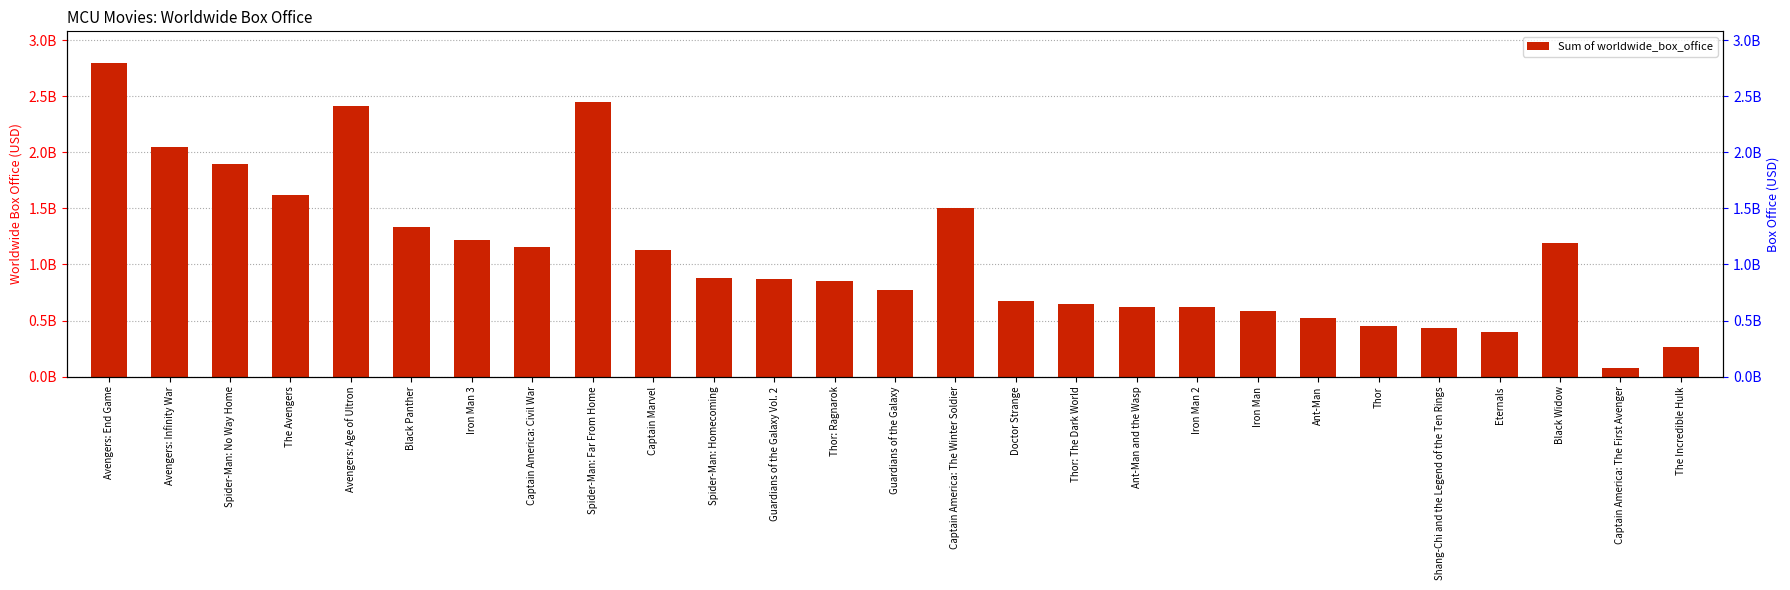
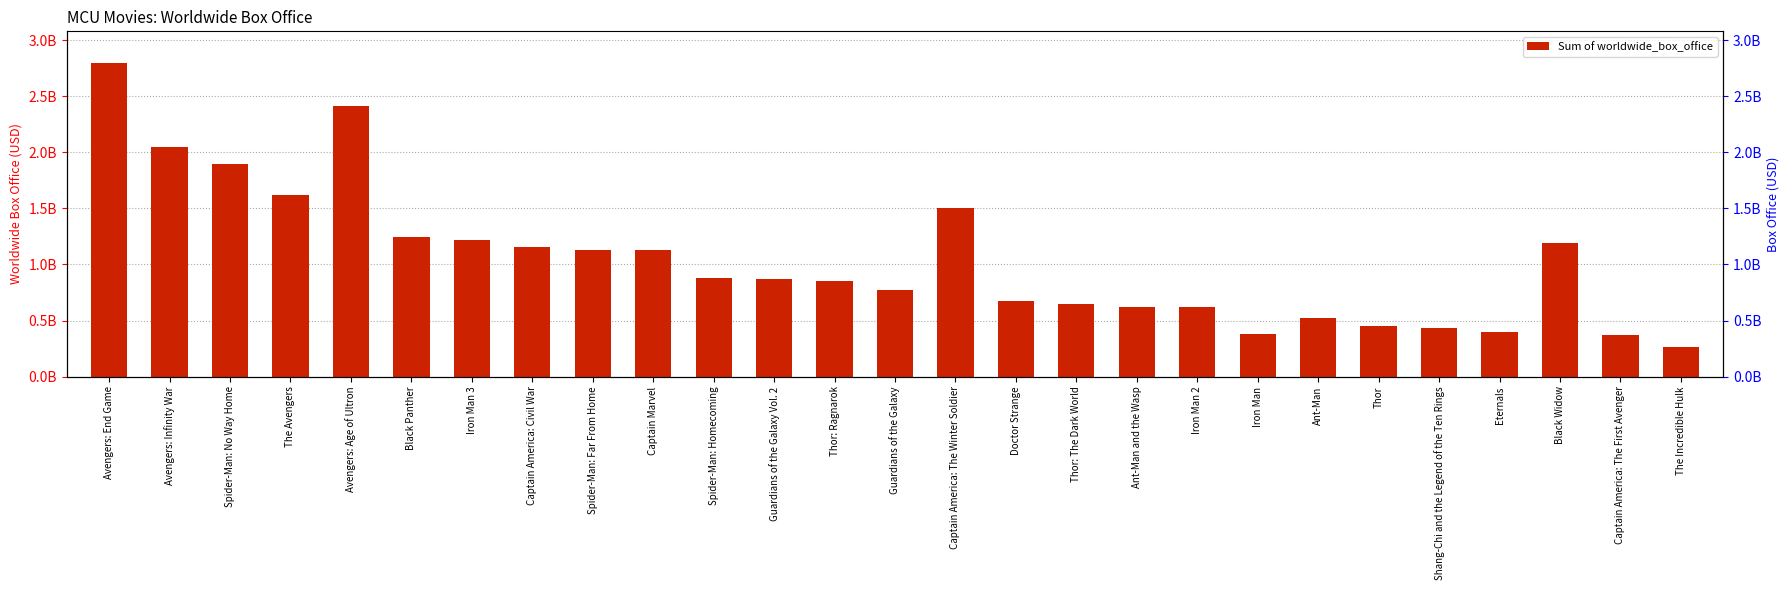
  {
    "Avengers: End Game": 2800000000,
    "Avengers: Infinity War": 2050000000,
    "Spider-Man: No Way Home": 1890000000,
    "The Avengers": 1620000000,
    "Avengers: Age of Ultron": 2410000000,
-   "Black Panther": 1340000000,
+   "Black Panther": 1240000000,
    "Iron Man 3": 1220000000,
    "Captain America: Civil War": 1150000000,
-   "Spider-Man: Far From Home": 2450000000,
+   "Spider-Man: Far From Home": 1130000000,
    "Captain Marvel": 1130000000,
    "Spider-Man: Homecoming": 880000000,
    "Guardians of the Galaxy Vol. 2": 870000000,
    "Thor: Ragnarok": 850000000,
    "Guardians of the Galaxy": 770000000,
    "Captain America: The Winter Soldier": 1510000000,
    "Doctor Strange": 680000000,
    "Thor: The Dark World": 640000000,
    "Ant-Man and the Wasp": 620000000,
    "Iron Man 2": 620000000,
-   "Iron Man": 590000000,
+   "Iron Man": 380000000,
    "Ant-Man": 520000000,
    "Thor": 450000000,
    "Shang-Chi and the Legend of the Ten Rings": 430000000,
    "Eternals": 400000000,
    "Black Widow": 1190000000,
-   "Captain America: The First Avenger": 70000000,
+   "Captain America: The First Avenger": 370000000,
    "The Incredible Hulk": 270000000
  }
